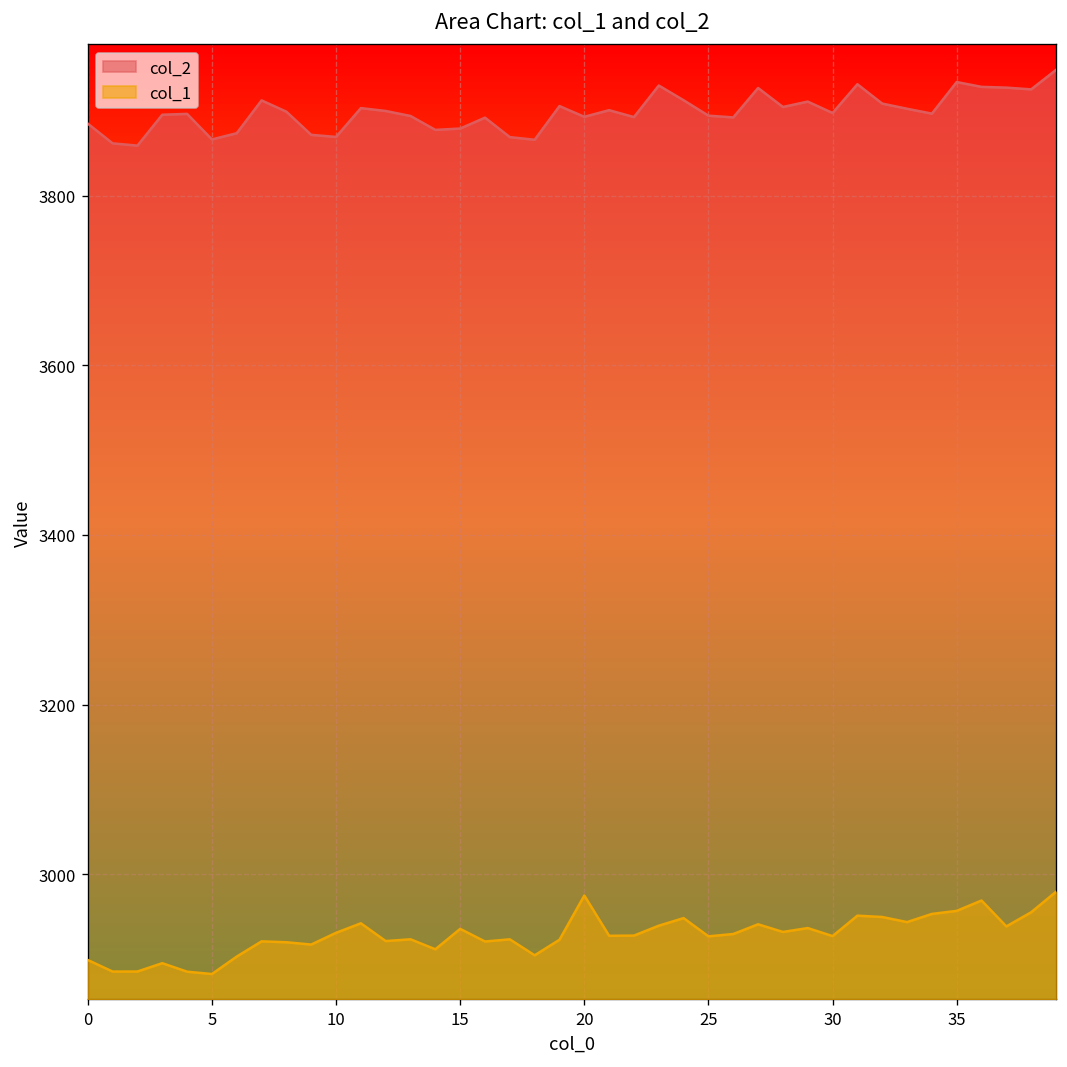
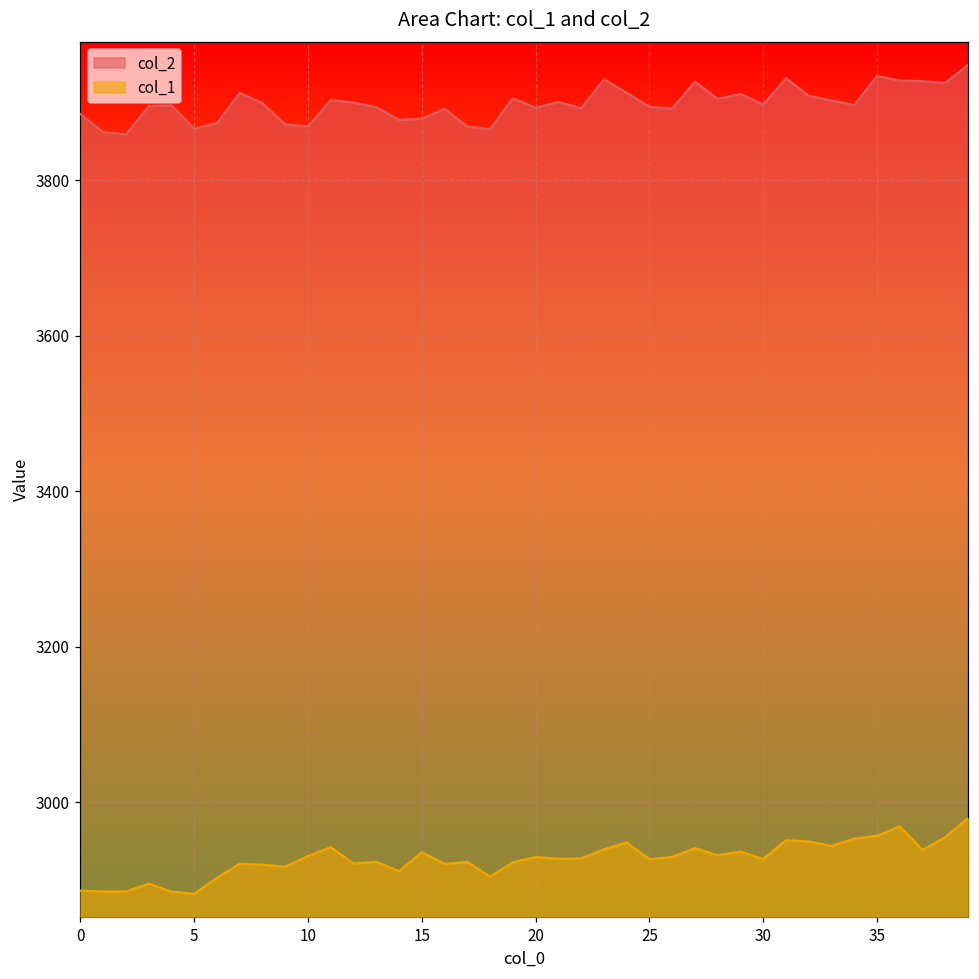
  {
    "col_2": {
      "0": 3880,
      "5": 3870,
      "10": 3870,
      "15": 3880,
      "20": 3890,
      "25": 3890,
      "30": 3900,
      "35": 3930
    },
    "col_1": {
-     "0": 2900,
+     "0": 2890,
      "5": 2880,
      "10": 2930,
      "15": 2940,
-     "20": 2970,
+     "20": 2930,
      "25": 2930,
      "30": 2930,
      "35": 2960
    }
  }
